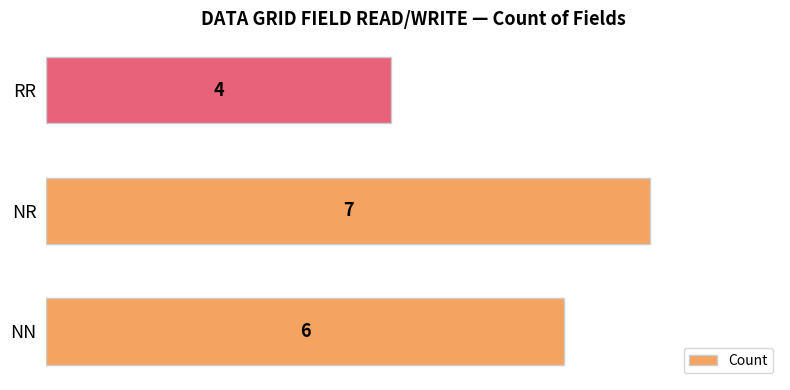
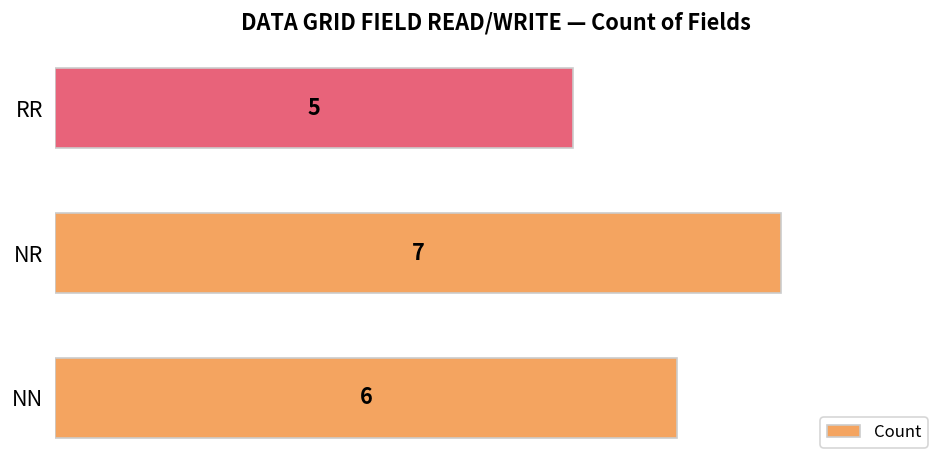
  {
-   "RR": 4,
+   "RR": 5,
    "NR": 7,
    "NN": 6
  }
